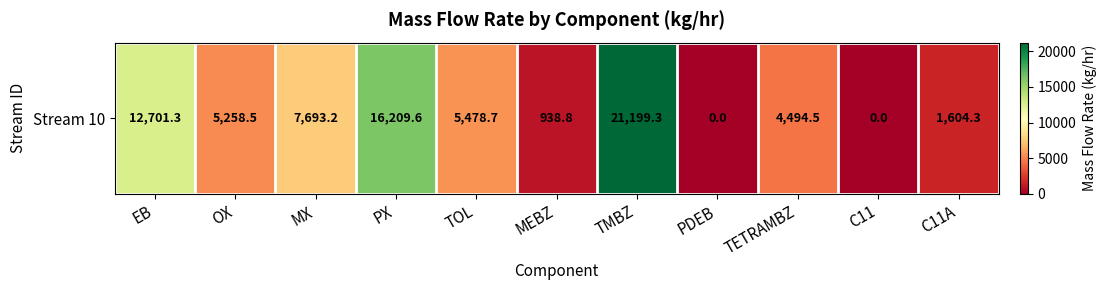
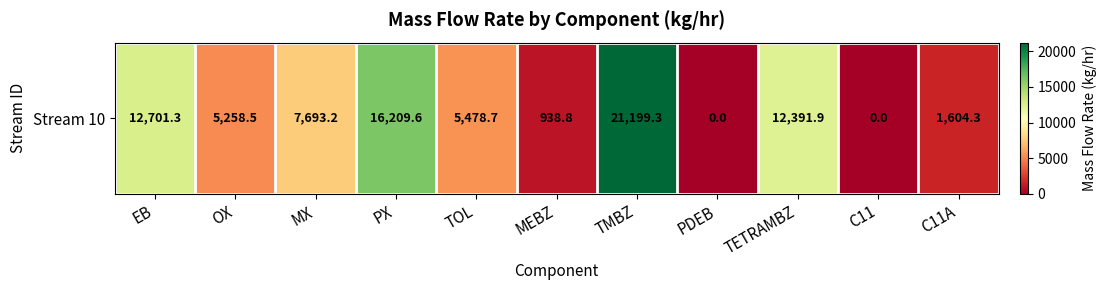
  {
    "Stream 10": {
      "EB": "12,701.3",
      "OX": "5,258.5",
      "MX": "7,693.2",
      "PX": "16,209.6",
      "TOL": "5,478.7",
      "MEBZ": "938.8",
      "TMBZ": "21,199.3",
      "PDEB": "0.0",
-     "TETRAMBZ": "4,494.5",
+     "TETRAMBZ": "12,391.9",
      "C11": "0.0",
      "C11A": "1,604.3"
    }
  }
